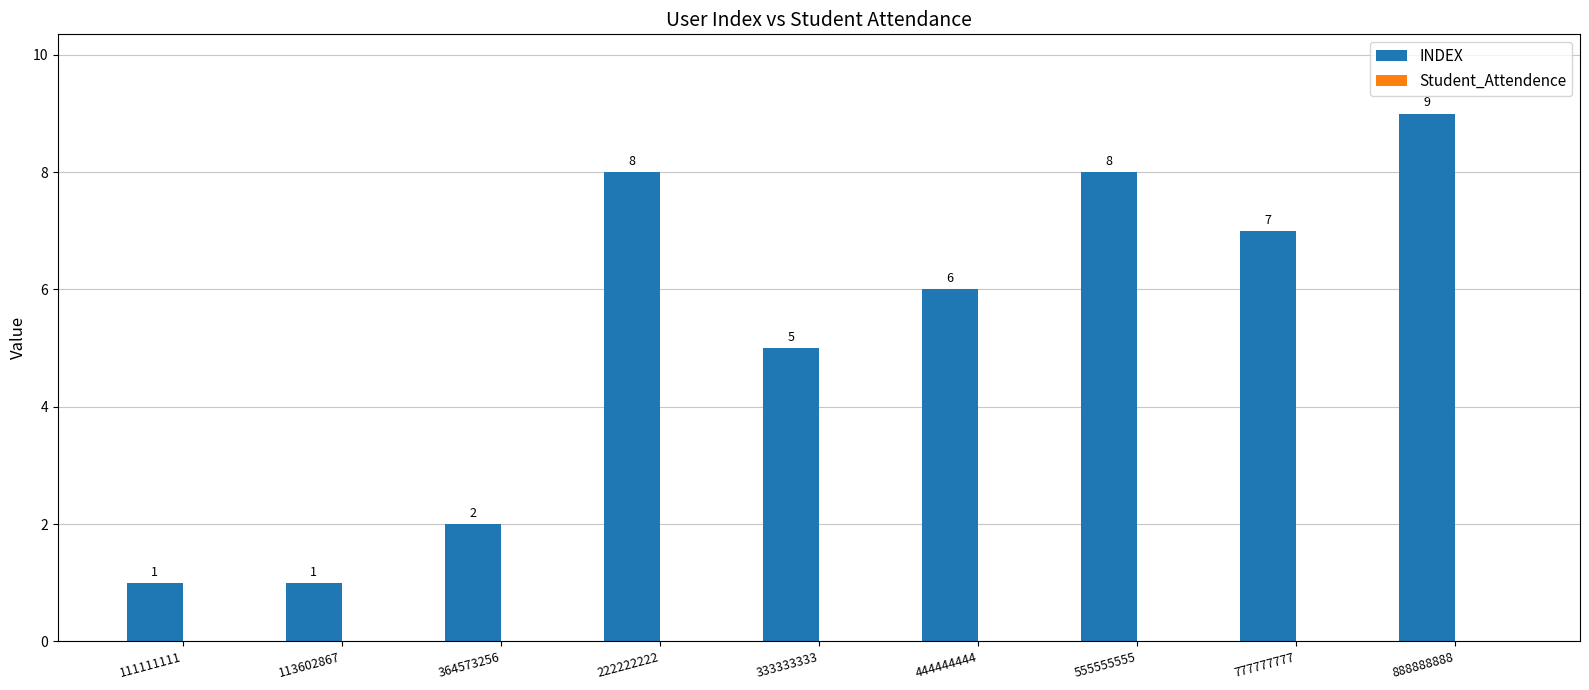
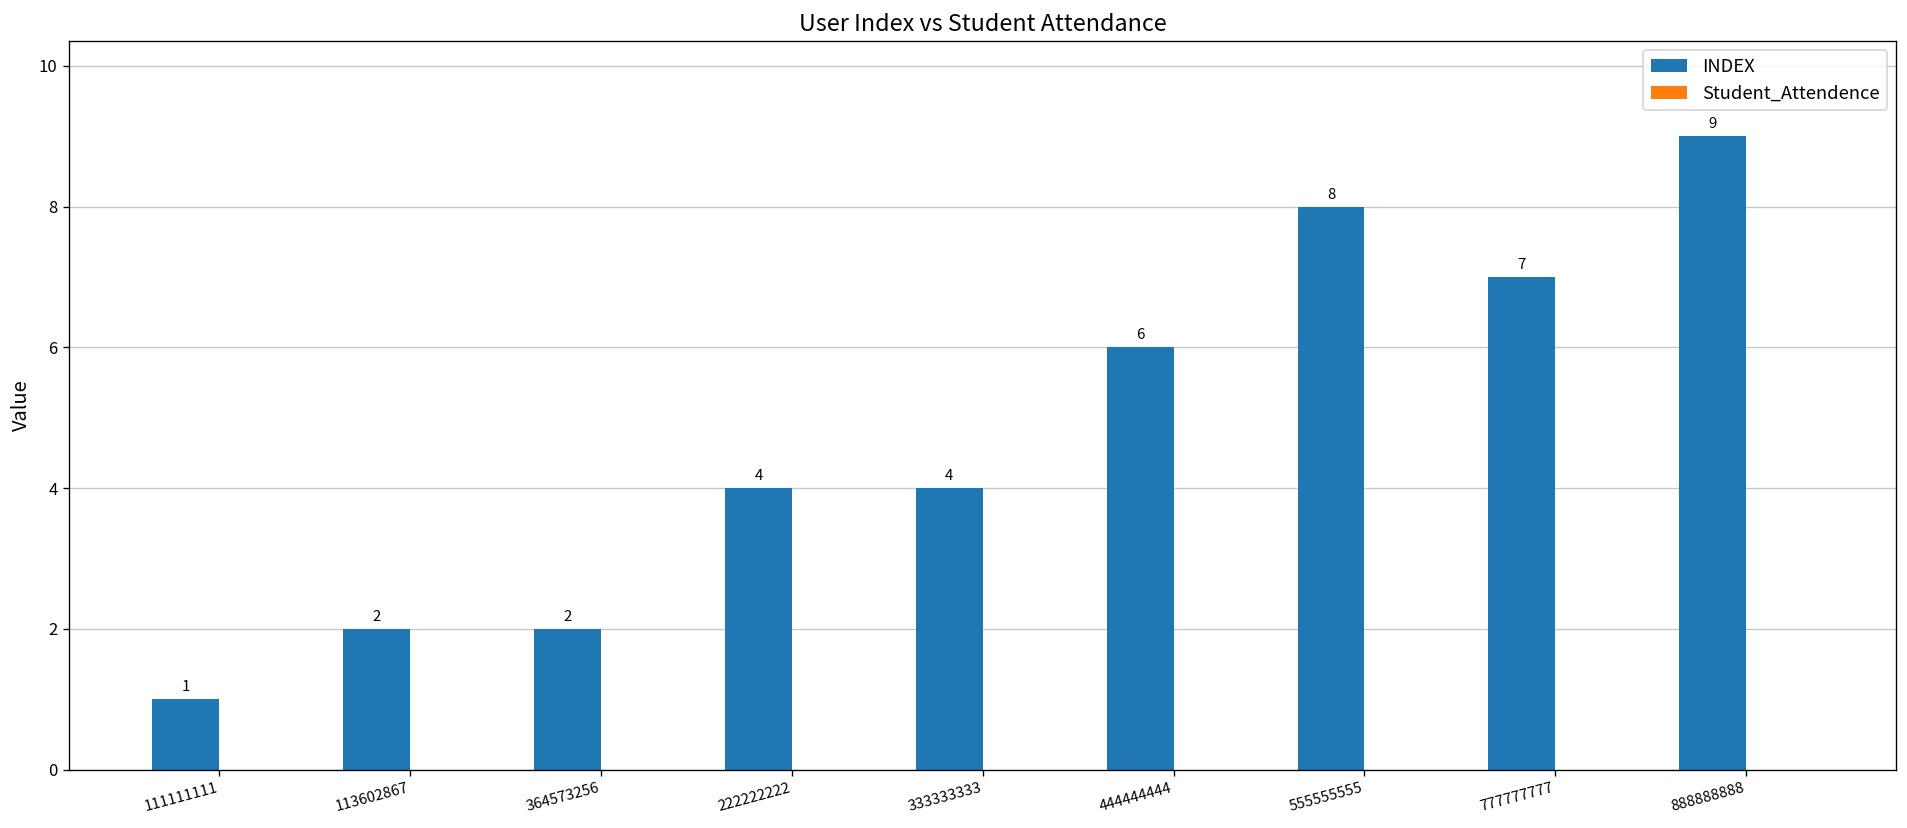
  {
    "INDEX": {
      "111111111": 1,
-     "113602867": 1,
+     "113602867": 2,
      "364573256": 2,
-     "222222222": 8,
-     "333333333": 5,
+     "222222222": 4,
+     "333333333": 4,
      "444444444": 6,
      "555555555": 8,
      "777777777": 7,
      "888888888": 9
    },
    "Student_Attendence": {
      "111111111": 0.0,
      "113602867": 0.0,
      "364573256": 0.0,
      "222222222": 0.0,
      "333333333": 0.0,
      "444444444": 0.0,
      "555555555": 0.0,
      "777777777": 0.0,
      "888888888": 0.0
    }
  }
